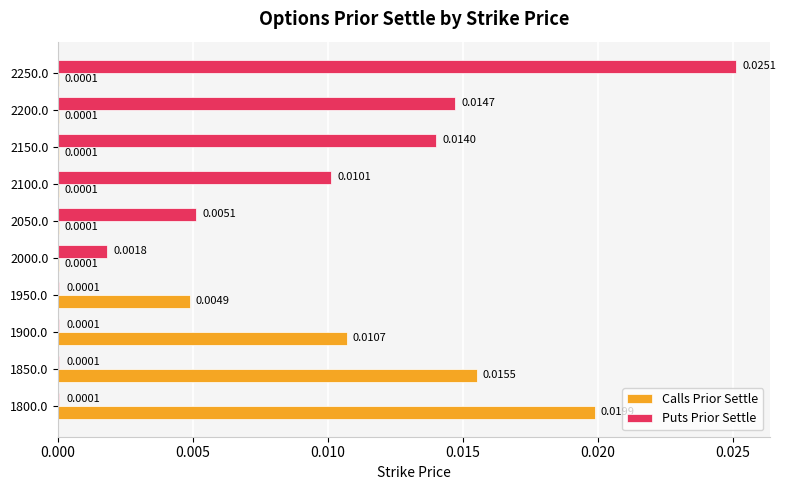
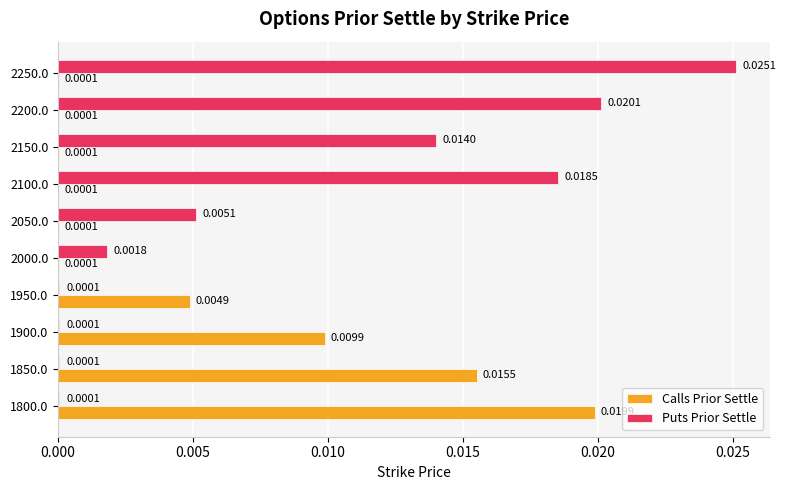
  {
    "Calls Prior Settle": {
      "2250.0": 0.0001,
      "2200.0": 0.0001,
      "2150.0": 0.0001,
      "2100.0": 0.0001,
      "2050.0": 0.0001,
      "2000.0": 0.0001,
      "1950.0": 0.0049,
-     "1900.0": 0.0107,
+     "1900.0": 0.0099,
      "1850.0": 0.0155
    },
    "Puts Prior Settle": {
      "2250.0": 0.0251,
-     "2200.0": 0.0147,
+     "2200.0": 0.0201,
      "2150.0": 0.0140,
-     "2100.0": 0.0101,
+     "2100.0": 0.0185,
      "2050.0": 0.0051,
      "2000.0": 0.0018,
      "1950.0": 0.0001,
      "1900.0": 0.0001,
      "1850.0": 0.0001,
      "1800.0": 0.0001
    }
  }
